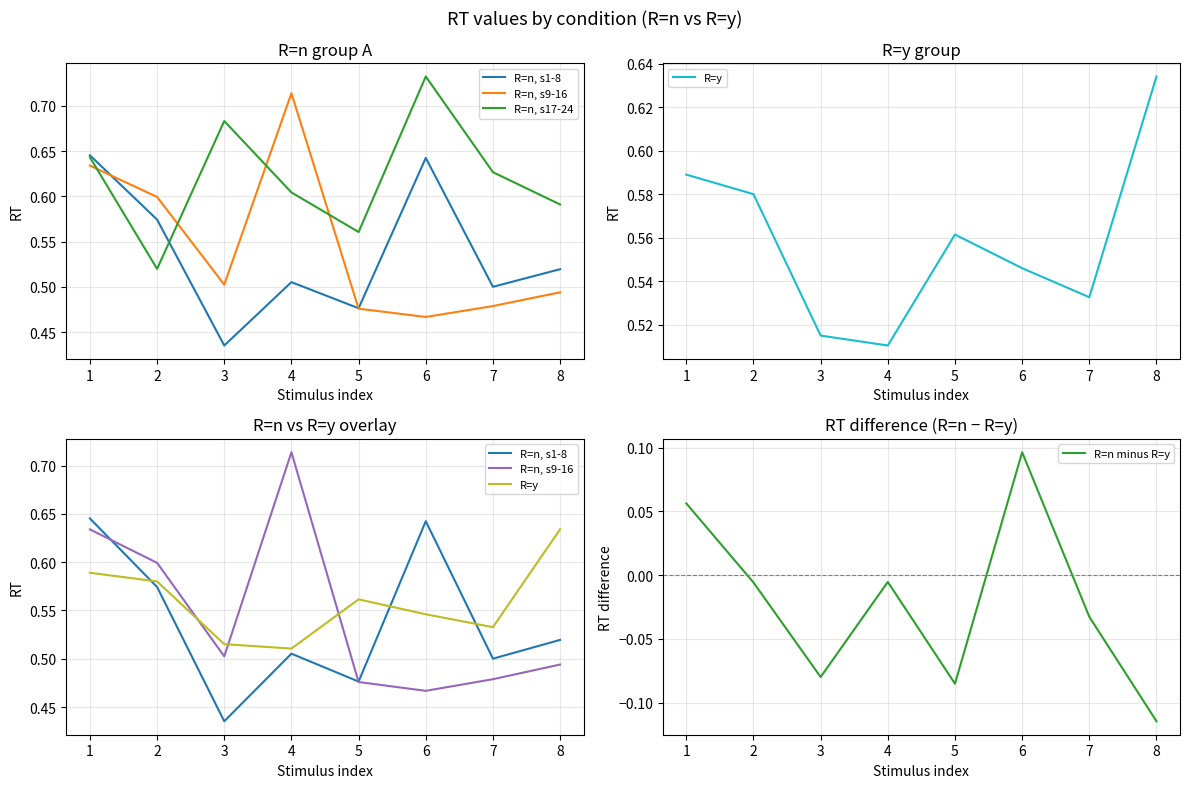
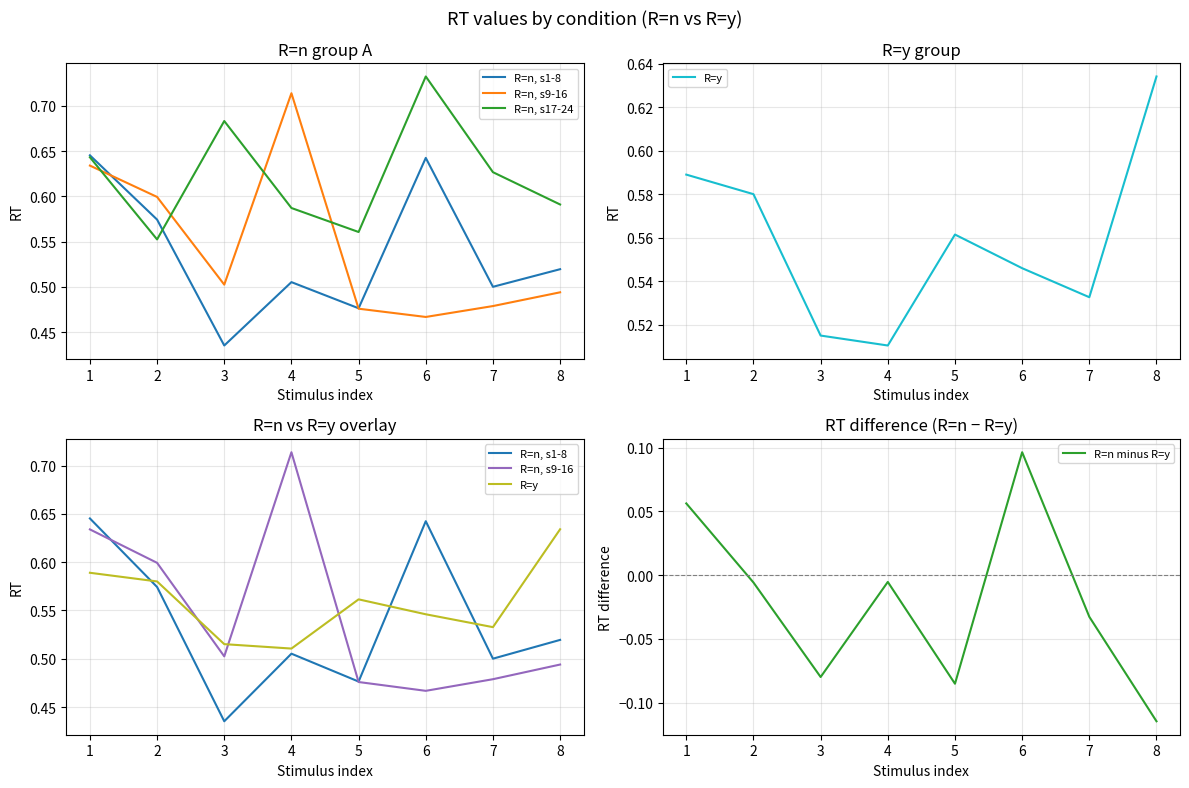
  {
    "R=n group A": {
      "R=n, s1-8": {
        "2": 0.57,
        "3": 0.44,
        "4": 0.51,
        "6": 0.64,
        "7": 0.50,
        "8": 0.52
      },
      "R=n, s17-24": {
-       "2": 0.52,
+       "2": 0.55,
        "3": 0.68,
-       "4": 0.60,
+       "4": 0.59,
        "5": 0.56,
        "6": 0.73,
        "7": 0.63,
        "8": 0.59
      }
    },
    "R=y group": {
      "1": 0.589,
      "2": 0.580,
      "3": 0.515,
      "4": 0.511,
      "5": 0.562,
      "6": 0.546,
      "7": 0.533,
      "8": 0.634
    },
    "R=n vs R=y overlay": {
      "R=n, s1-8": {
        "1": 0.65,
        "2": 0.57,
        "3": 0.44,
        "4": 0.51,
        "6": 0.64,
        "7": 0.50,
        "8": 0.52
      },
      "R=n, s9-16": {
        "1": 0.63,
        "2": 0.60,
        "3": 0.50,
        "4": 0.71,
        "6": 0.47,
        "7": 0.48,
        "8": 0.49
      },
      "R=y": {
        "1": 0.59,
        "2": 0.58,
        "3": 0.52,
        "4": 0.51,
        "5": 0.56,
        "6": 0.55,
        "7": 0.53,
        "8": 0.63
      }
    },
    "RT difference (R=n − R=y)": {
      "1": 0.056,
      "2": -0.006,
      "3": -0.080,
      "4": -0.005,
      "5": -0.085,
      "6": 0.096,
      "7": -0.033,
      "8": -0.115
    }
  }
